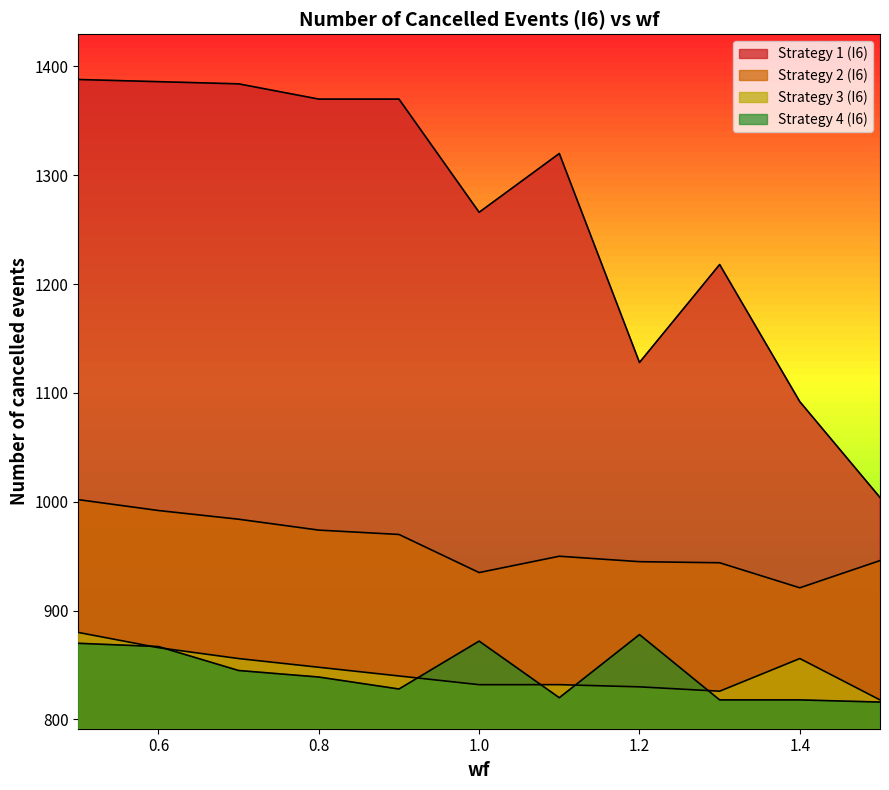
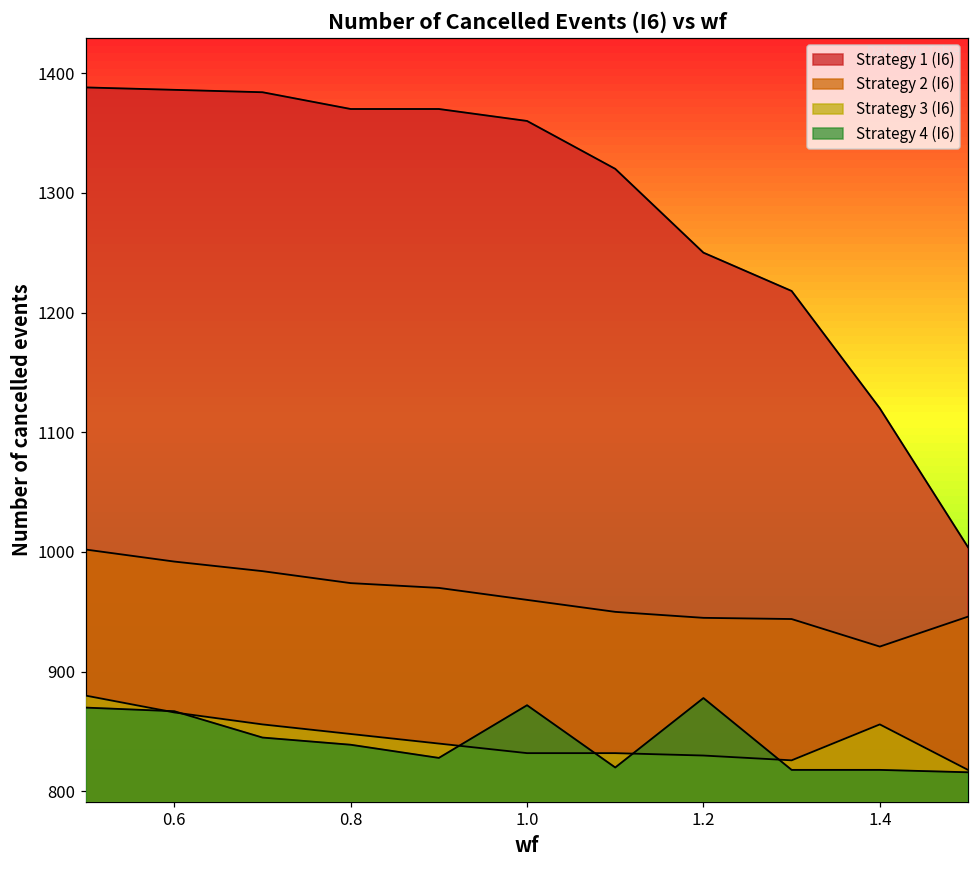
  {
    "Strategy 1 (I6)": {
      "0.6": 1386,
      "0.8": 1370,
-     "1.0": 1266,
-     "1.2": 1128,
-     "1.4": 1092
+     "1.0": 1360,
+     "1.2": 1250,
+     "1.4": 1120
    },
    "Strategy 2 (I6)": {
      "0.6": 992,
      "0.8": 974,
-     "1.0": 935,
+     "1.0": 960,
      "1.2": 945,
      "1.4": 921
    },
    "Strategy 3 (I6)": {
      "0.8": 848,
      "1.0": 832,
      "1.2": 830,
      "1.4": 856
    },
    "Strategy 4 (I6)": {
      "0.8": 839,
      "1.0": 872,
      "1.2": 878,
      "1.4": 818
    }
  }
